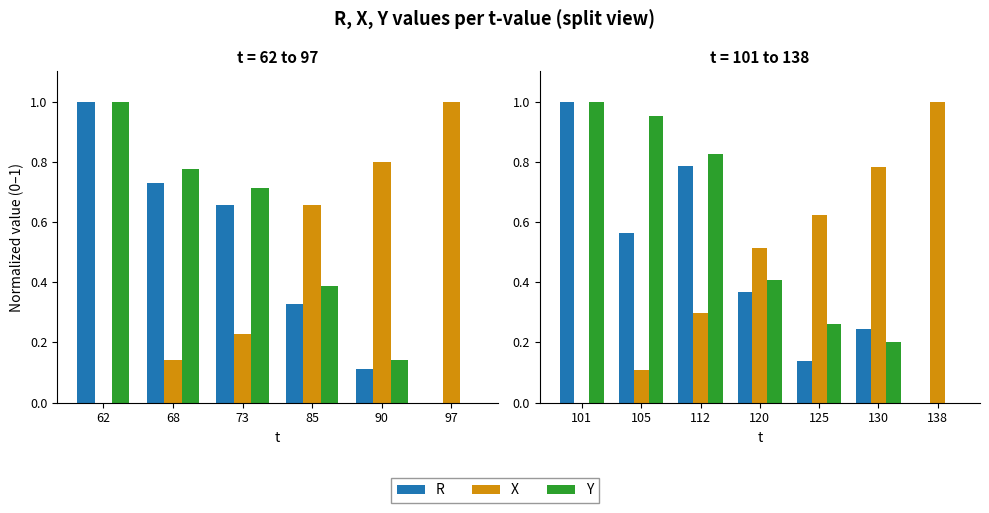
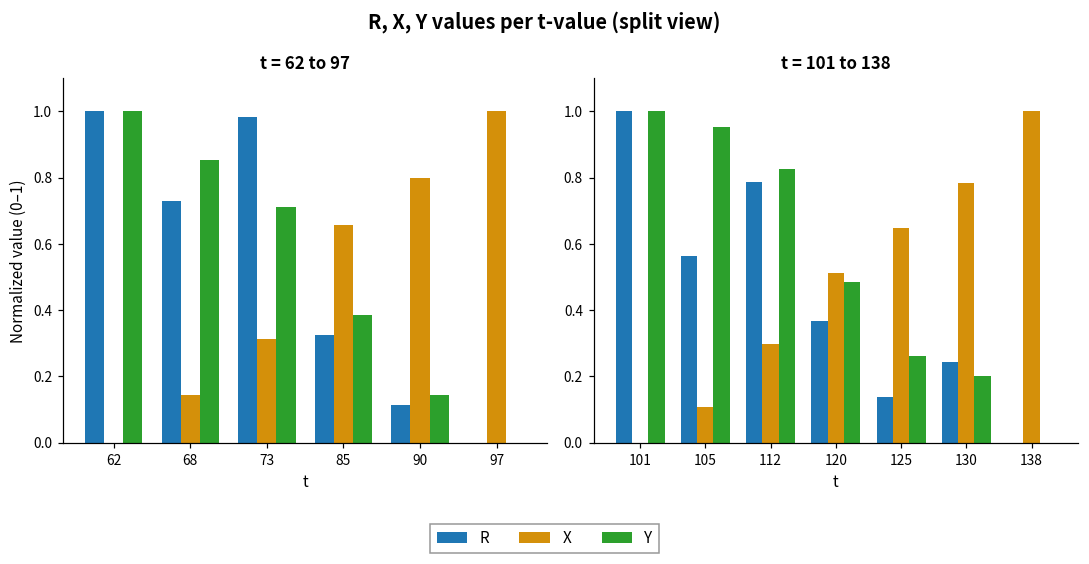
  {
    "t = 62 to 97": {
      "R": {
        "62": 1.00,
        "68": 0.73,
-       "73": 0.66,
+       "73": 0.98,
        "85": 0.33,
        "90": 0.11,
        "97": 0.00
      },
      "X": {
        "62": 0.00,
        "68": 0.14,
-       "73": 0.23,
+       "73": 0.31,
        "85": 0.66,
        "90": 0.80,
        "97": 1.00
      },
      "Y": {
        "62": 1.00,
-       "68": 0.78,
+       "68": 0.85,
        "73": 0.71,
        "85": 0.39,
        "90": 0.14,
        "97": 0.00
      }
    },
    "t = 101 to 138": {
      "R": {
        "101": 1.00,
        "105": 0.56,
        "112": 0.79,
        "120": 0.37,
        "125": 0.14,
        "130": 0.24,
        "138": 0.00
      },
      "X": {
        "101": 0.00,
        "105": 0.11,
        "112": 0.30,
        "120": 0.51,
-       "125": 0.62,
+       "125": 0.65,
        "130": 0.78,
        "138": 1.00
      },
      "Y": {
        "101": 1.00,
        "105": 0.95,
        "112": 0.83,
-       "120": 0.41,
+       "120": 0.49,
        "125": 0.26,
        "130": 0.20,
        "138": 0.00
      }
    }
  }
